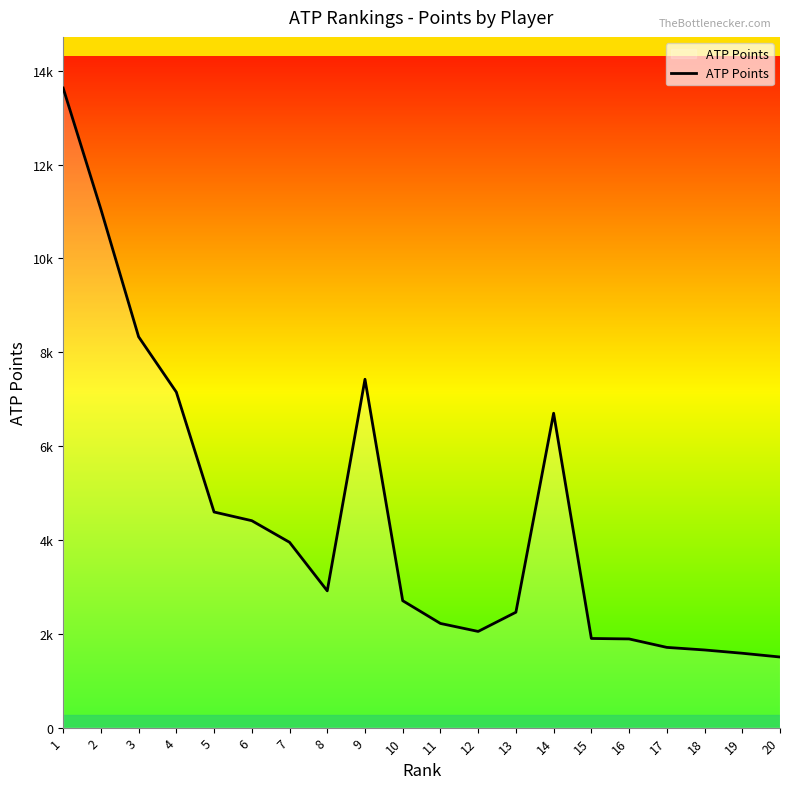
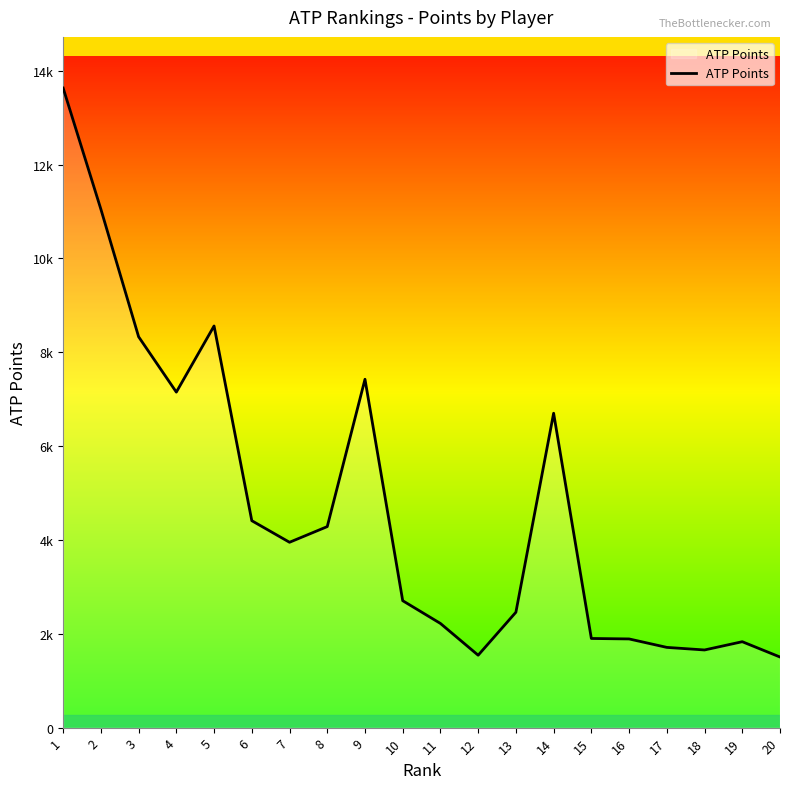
  {
    "1": 13600,
    "2": 11000,
    "3": 8300,
    "4": 7200,
-   "5": 4600,
+   "5": 8600,
    "6": 4400,
    "7": 4000,
-   "8": 2900,
+   "8": 4300,
    "9": 7400,
    "10": 2700,
    "11": 2200,
-   "12": 2100,
+   "12": 1500,
    "13": 2500,
    "14": 6700,
    "15": 1900,
    "16": 1900,
    "17": 1700,
    "18": 1700,
-   "19": 1600,
+   "19": 1800,
    "20": 1500
  }
